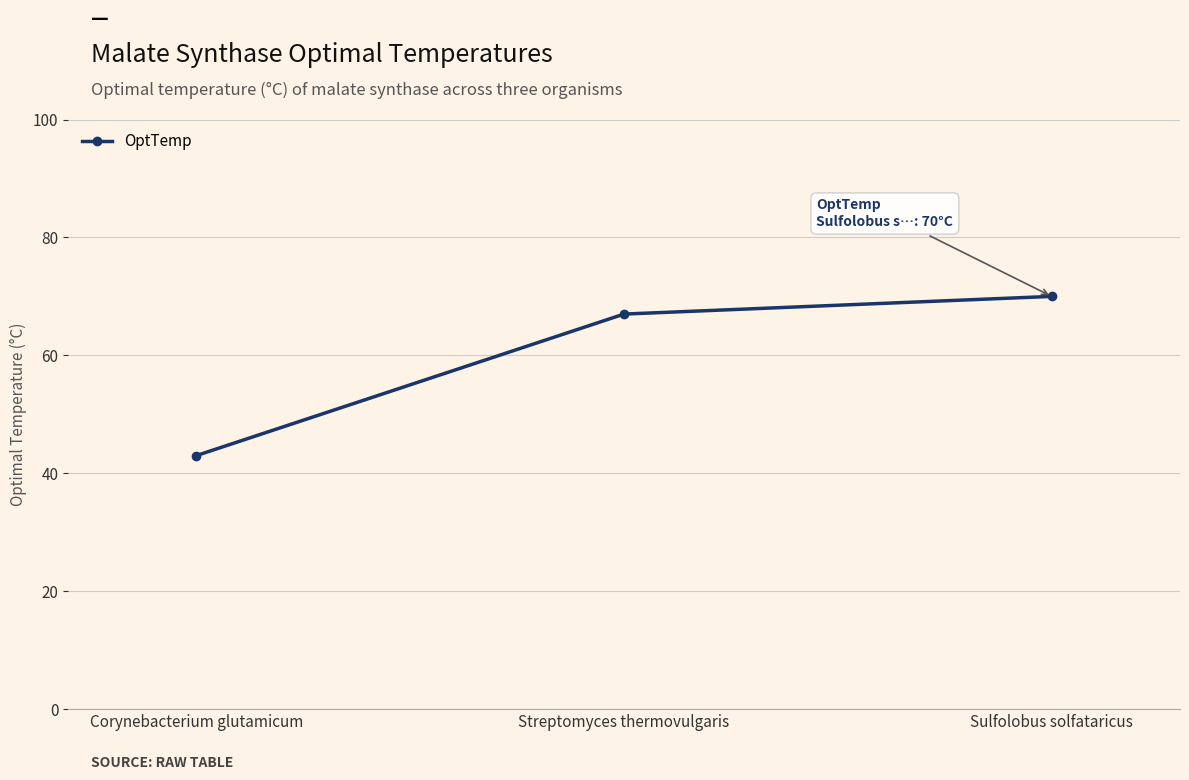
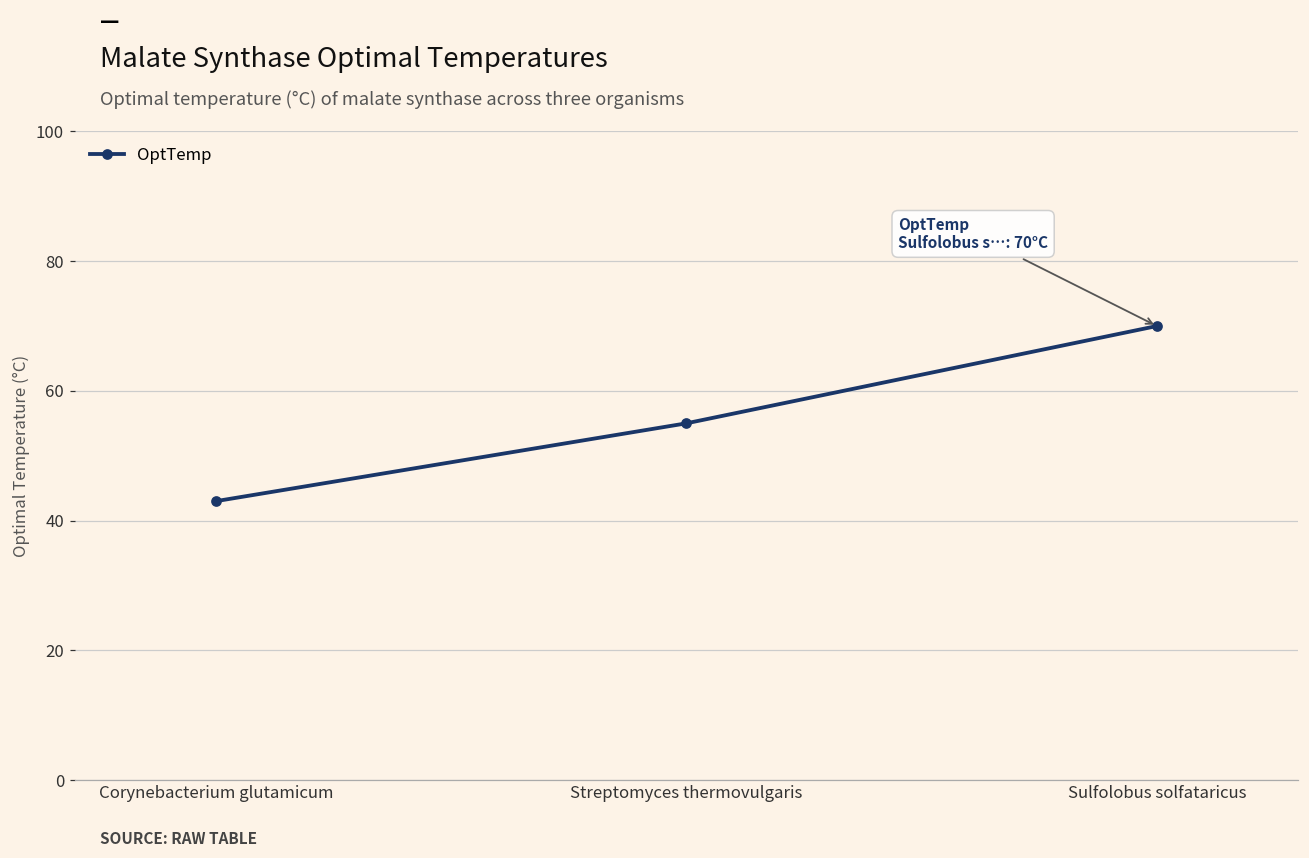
  {
    "Corynebacterium glutamicum": 43,
-   "Streptomyces thermovulgaris": 67
+   "Streptomyces thermovulgaris": 55
  }
